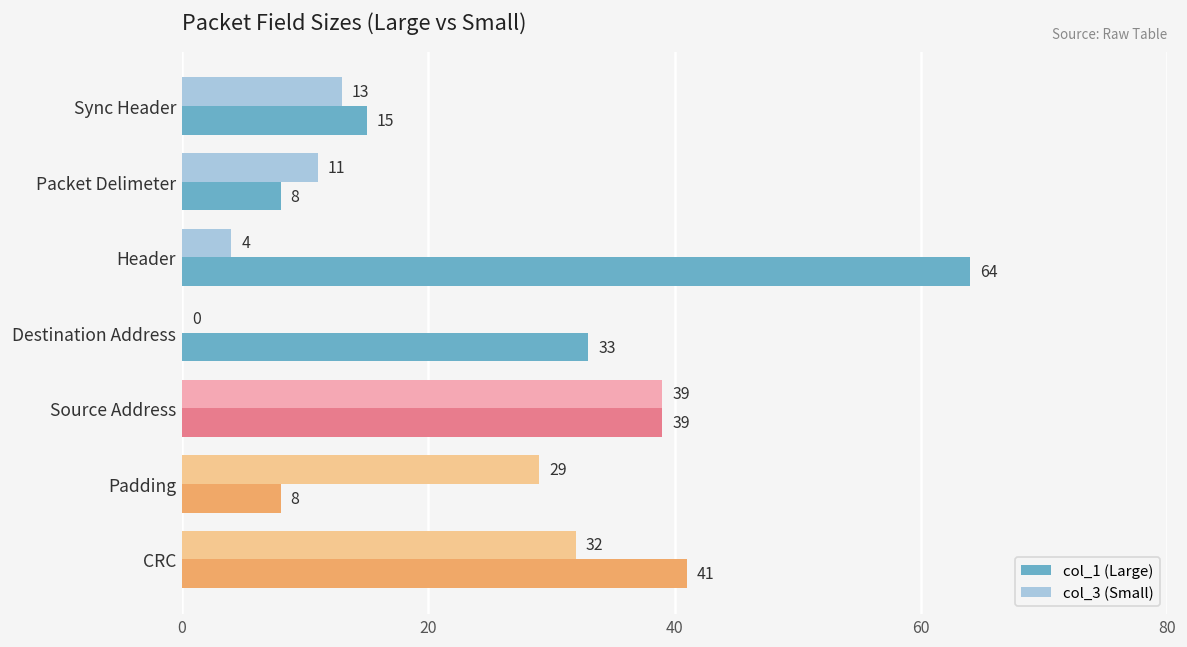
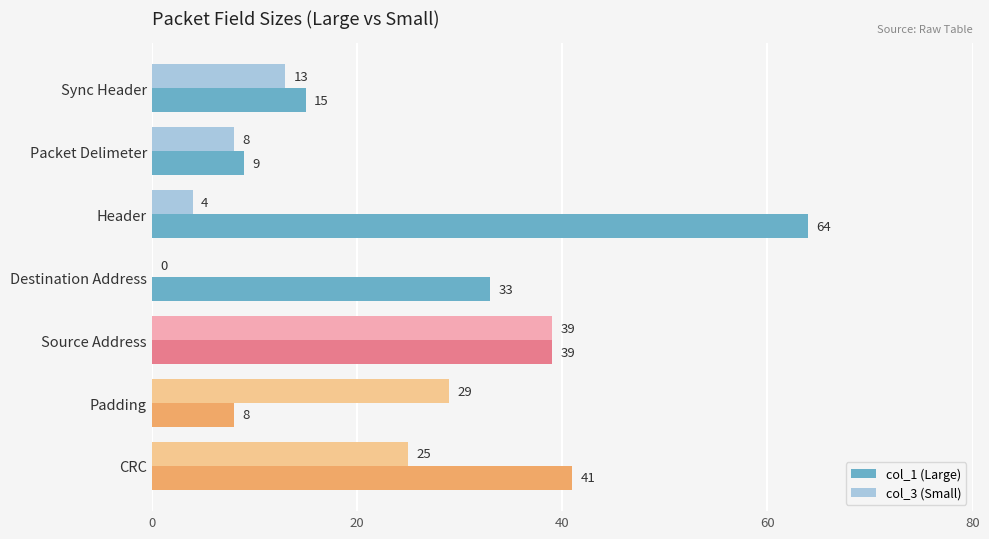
  {
    "col_1 (Large)": {
      "Sync Header": 15,
-     "Packet Delimeter": 8,
+     "Packet Delimeter": 9,
      "Header": 64,
      "Destination Address": 33,
      "Source Address": 39,
      "Padding": 8,
      "CRC": 41
    },
    "col_3 (Small)": {
      "Sync Header": 13,
-     "Packet Delimeter": 11,
+     "Packet Delimeter": 8,
      "Header": 4,
      "Destination Address": 0,
      "Source Address": 39,
      "Padding": 29,
-     "CRC": 32
+     "CRC": 25
    }
  }
